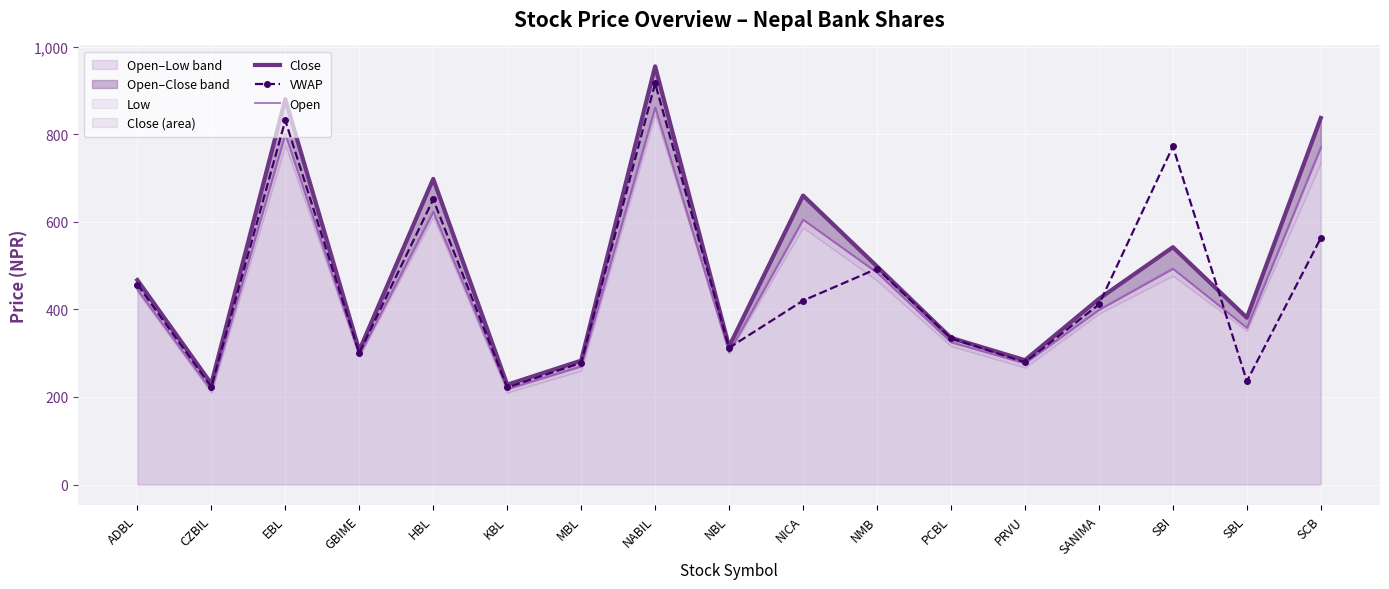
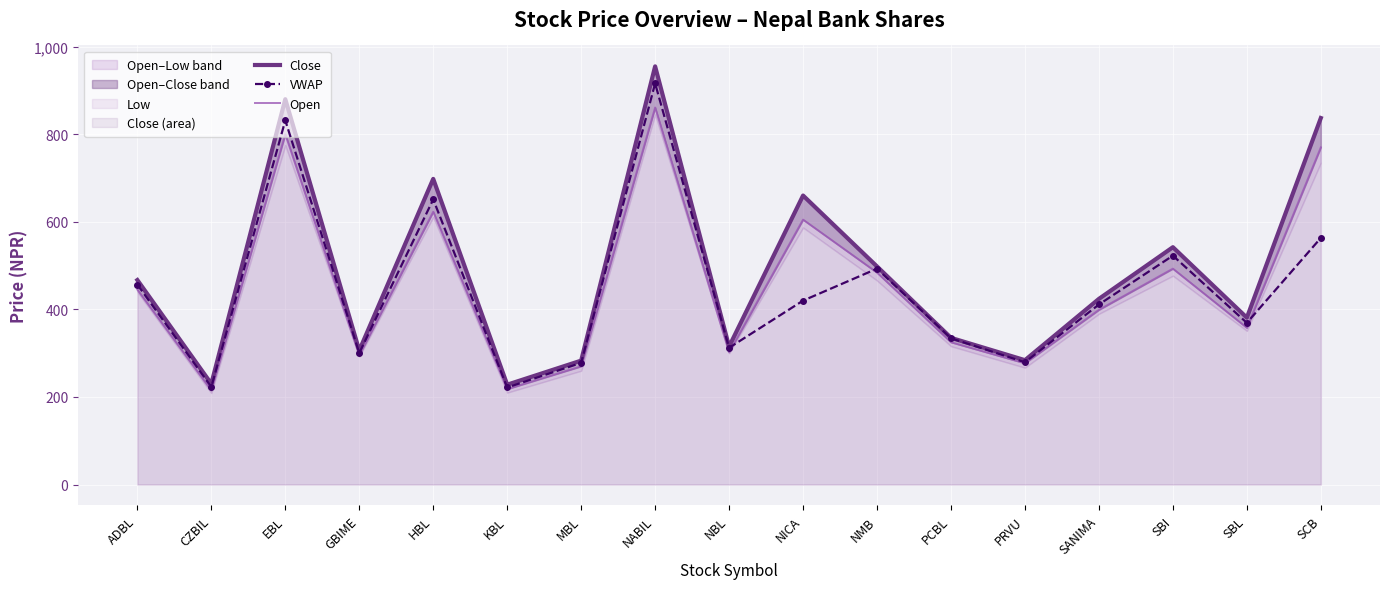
  {
    "VWAP": {
      "ADBL": 460,
      "CZBIL": 220,
      "HBL": 650,
      "NABIL": 920,
      "NICA": 420,
      "SANIMA": 410,
-     "SBI": 770,
-     "SBL": 240,
+     "SBI": 520,
+     "SBL": 370,
      "SCB": 560
    }
  }
